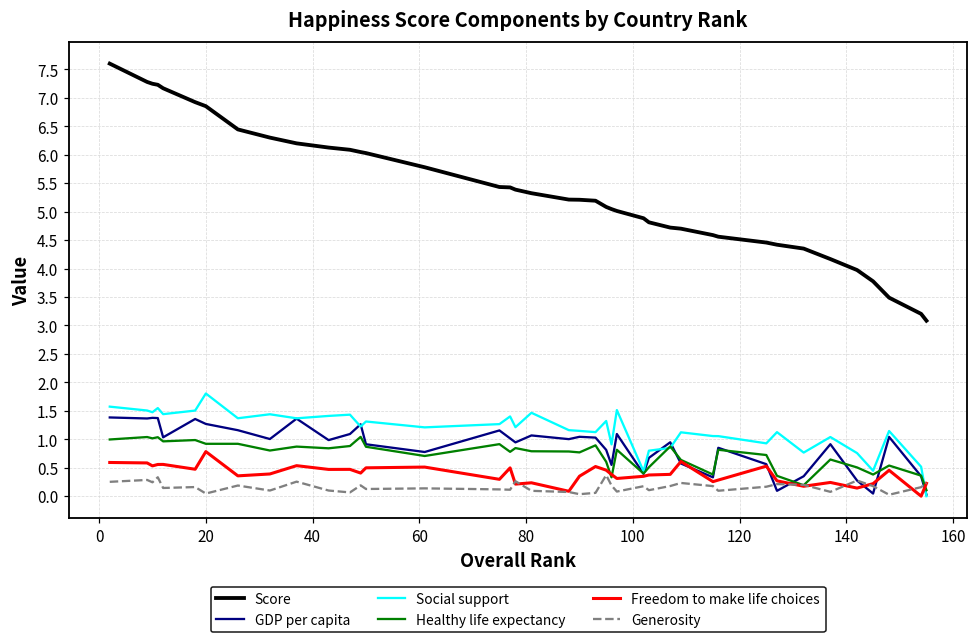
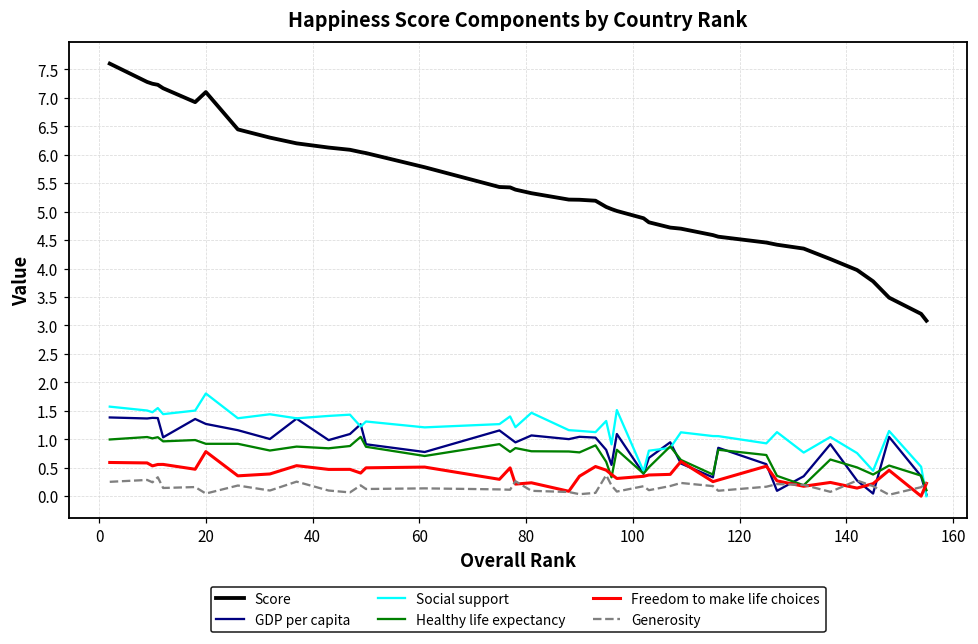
  {
    "Score": {
-     "20": 6.9
+     "20": 7.1
    },
    "GDP per capita": {
      "20": 1.3
    },
    "Social support": {
      "20": 1.8
    },
    "Healthy life expectancy": {
      "20": 0.9
    },
    "Freedom to make life choices": {
      "20": 0.8
    },
    "Generosity": {
      "20": 0.0
    }
  }
